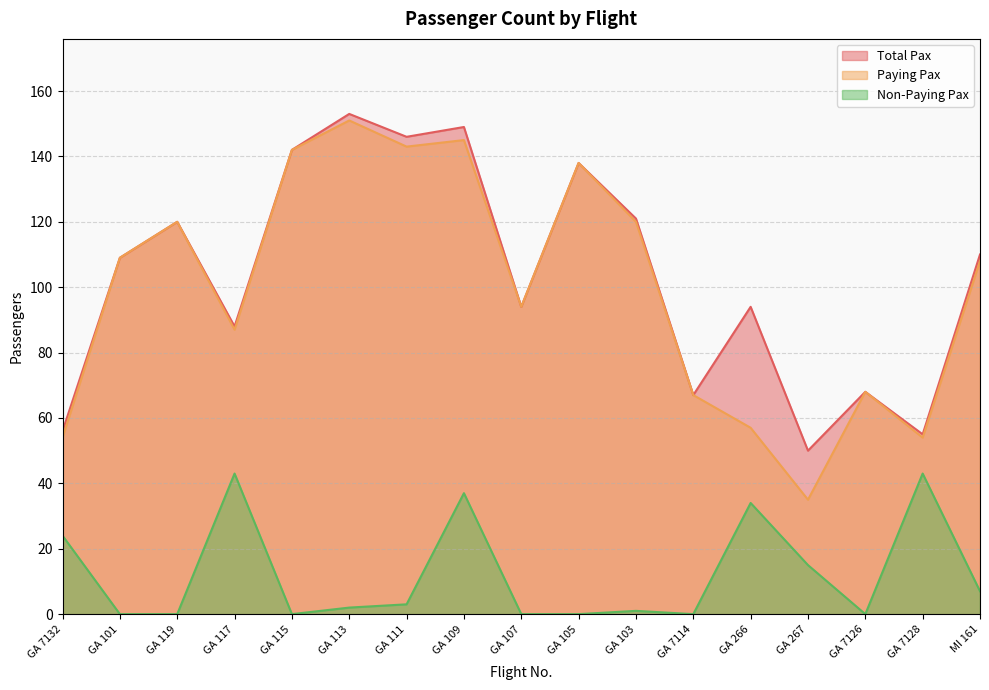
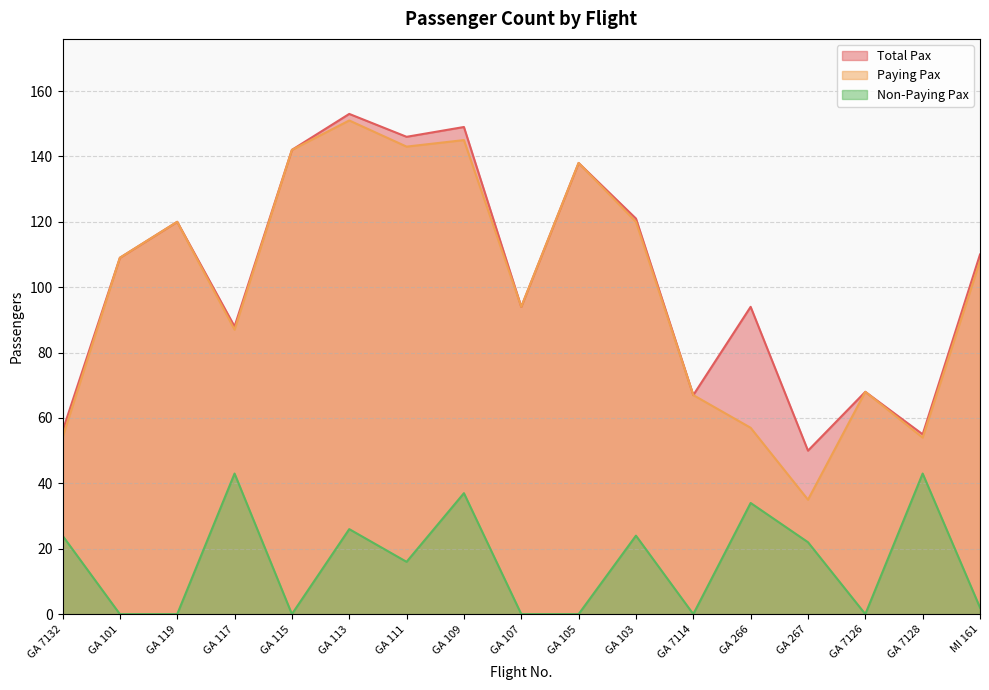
  {
    "Non-Paying Pax": {
      "GA 7132": 24,
      "GA 101": 0,
      "GA 119": 0,
      "GA 117": 43,
      "GA 115": 0,
-     "GA 113": 2,
-     "GA 111": 3,
+     "GA 113": 26,
+     "GA 111": 16,
      "GA 109": 37,
      "GA 107": 0,
      "GA 105": 0,
-     "GA 103": 1,
+     "GA 103": 24,
      "GA 7114": 0,
      "GA 266": 34,
-     "GA 267": 15,
+     "GA 267": 22,
      "GA 7126": 0,
      "GA 7128": 43,
-     "MI 161": 7
+     "MI 161": 2
    }
  }
